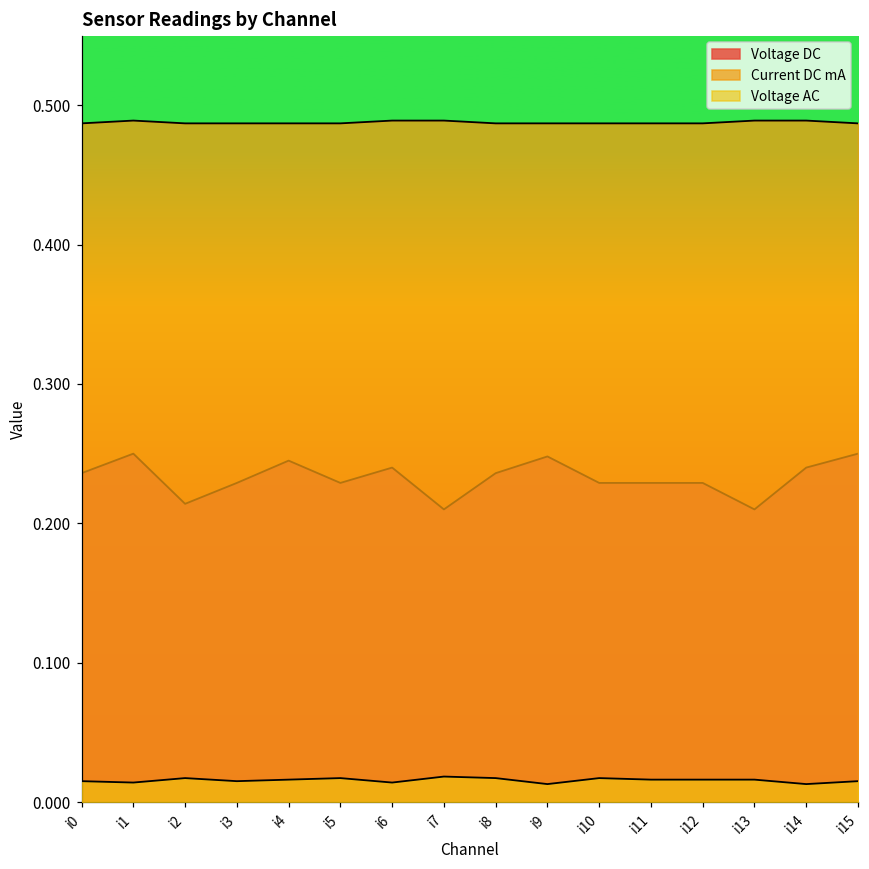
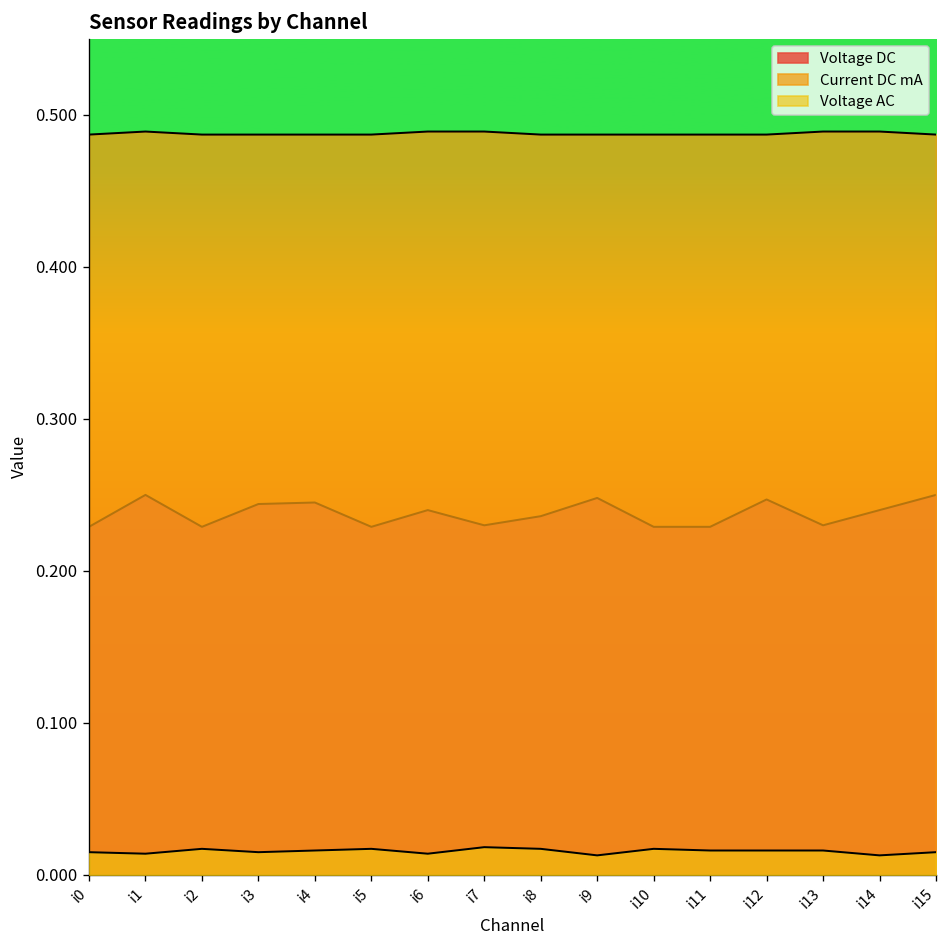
  {
    "Voltage DC": {
-     "i0": 0.236,
+     "i0": 0.229,
      "i1": 0.250,
-     "i2": 0.214,
-     "i3": 0.229,
+     "i2": 0.229,
+     "i3": 0.244,
      "i4": 0.245,
      "i5": 0.229,
      "i6": 0.240,
-     "i7": 0.21,
+     "i7": 0.23,
      "i8": 0.236,
      "i9": 0.248,
      "i10": 0.229,
      "i11": 0.229,
-     "i12": 0.229,
-     "i13": 0.21,
+     "i12": 0.247,
+     "i13": 0.23,
      "i14": 0.240,
      "i15": 0.250
    }
  }
